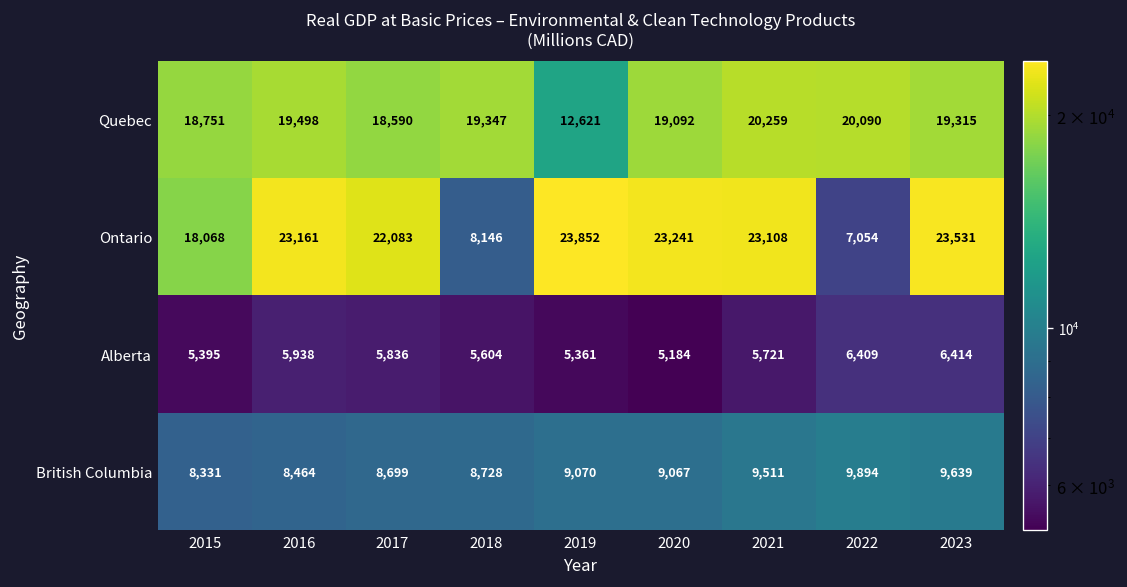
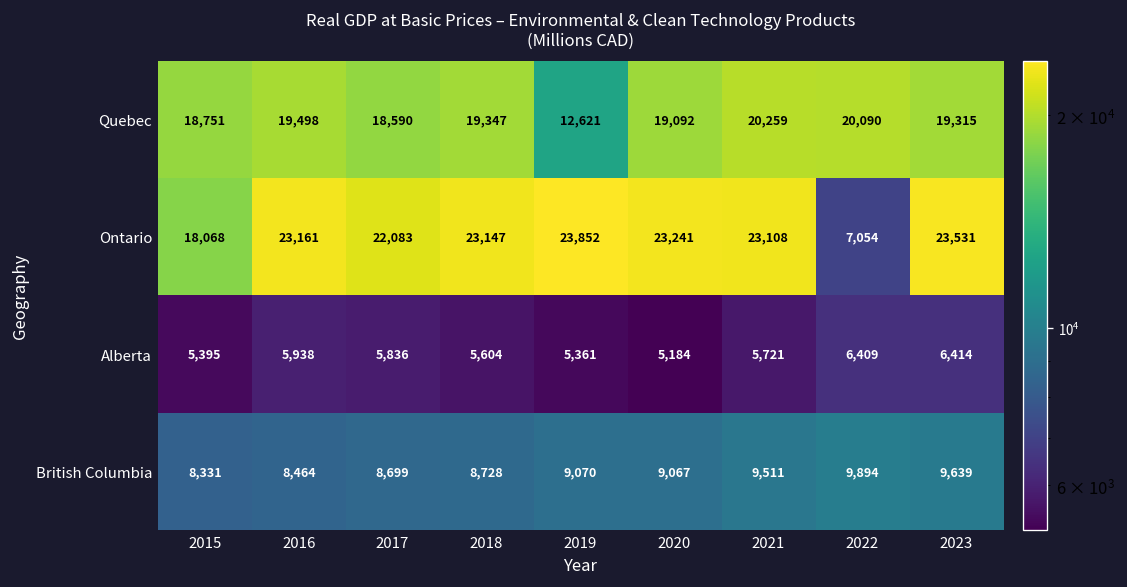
  {
    "Quebec": {
      "2015": "18,751",
      "2016": "19,498",
      "2017": "18,590",
      "2018": "19,347",
      "2019": "12,621",
      "2020": "19,092",
      "2021": "20,259",
      "2022": "20,090",
      "2023": "19,315"
    },
    "Ontario": {
      "2015": "18,068",
      "2016": "23,161",
      "2017": "22,083",
-     "2018": "8,146",
+     "2018": "23,147",
      "2019": "23,852",
      "2020": "23,241",
      "2021": "23,108",
      "2022": "7,054",
      "2023": "23,531"
    },
    "Alberta": {
      "2015": "5,395",
      "2016": "5,938",
      "2017": "5,836",
      "2018": "5,604",
      "2019": "5,361",
      "2020": "5,184",
      "2021": "5,721",
      "2022": "6,409",
      "2023": "6,414"
    },
    "British Columbia": {
      "2015": "8,331",
      "2016": "8,464",
      "2017": "8,699",
      "2018": "8,728",
      "2019": "9,070",
      "2020": "9,067",
      "2021": "9,511",
      "2022": "9,894",
      "2023": "9,639"
    }
  }
